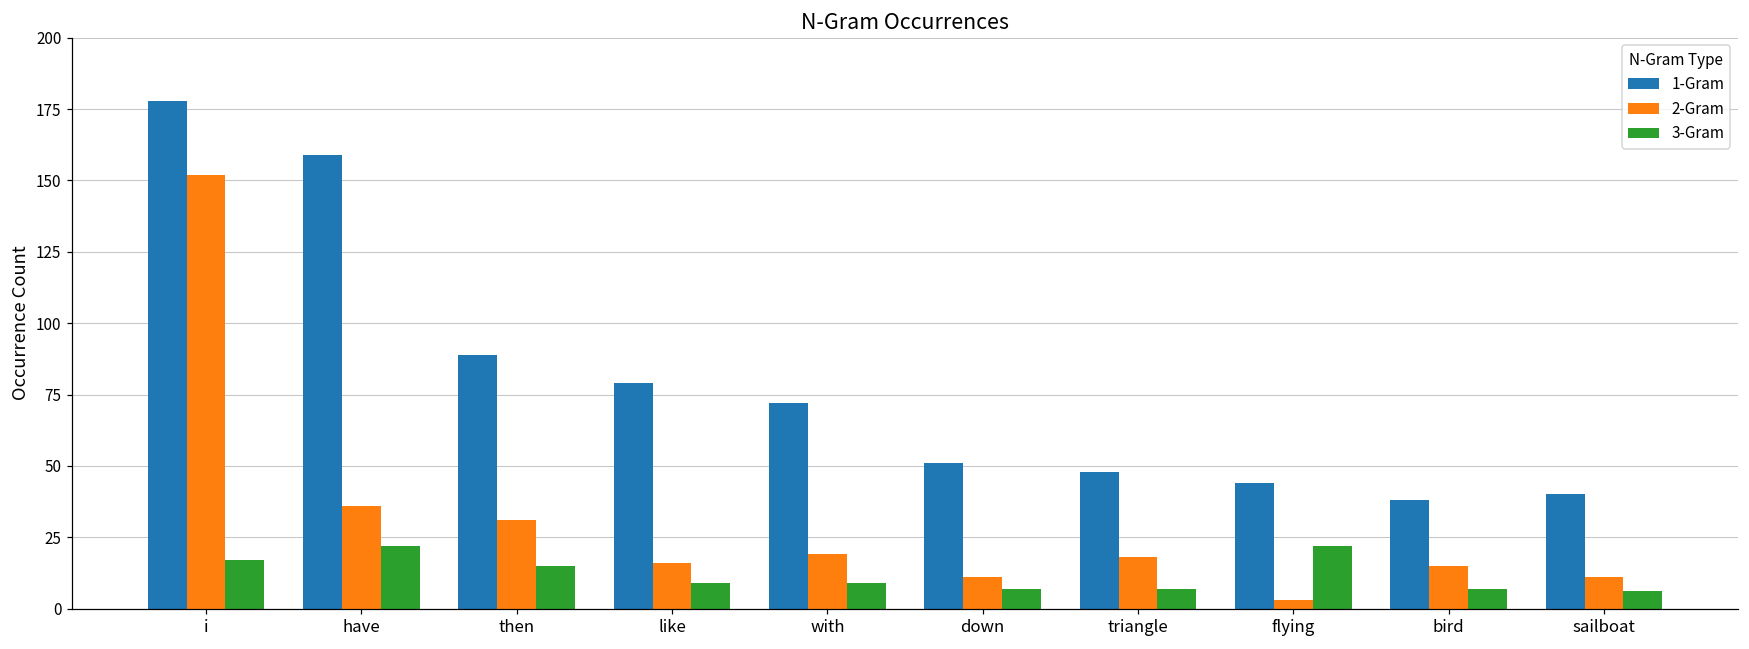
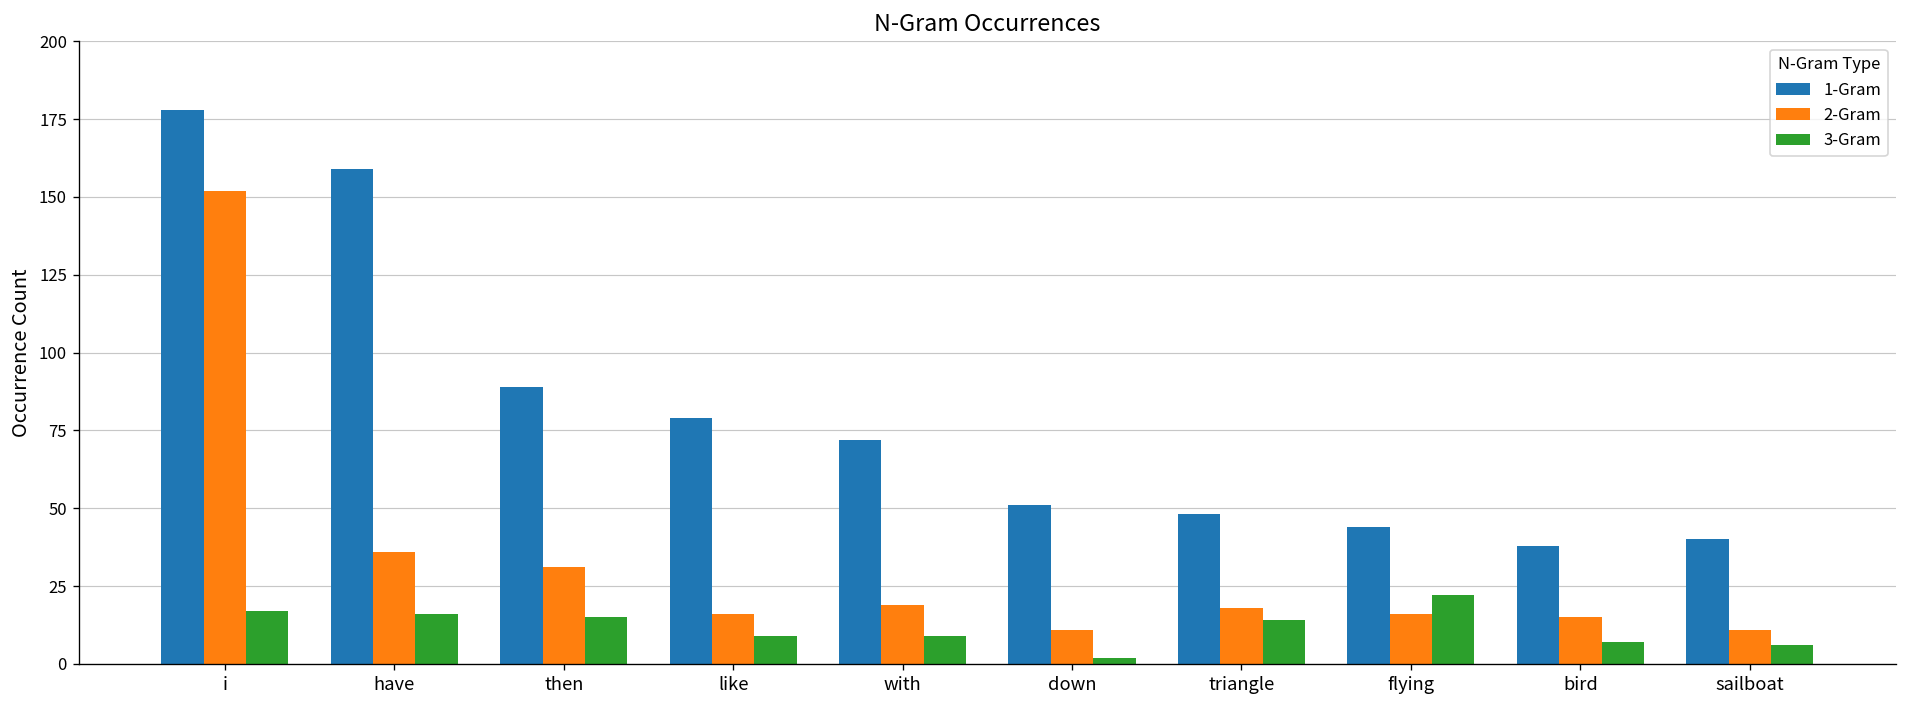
  {
    "1-Gram": {
      "i": 178,
      "have": 159,
      "then": 89,
      "like": 79,
      "with": 72,
      "down": 51,
      "triangle": 48,
      "flying": 44,
      "bird": 38,
      "sailboat": 40
    },
    "2-Gram": {
      "i": 152,
      "have": 36,
      "then": 31,
      "like": 16,
      "with": 19,
      "down": 11,
      "triangle": 18,
-     "flying": 3,
+     "flying": 16,
      "bird": 15,
      "sailboat": 11
    },
    "3-Gram": {
      "i": 17,
-     "have": 22,
+     "have": 16,
      "then": 15,
      "like": 9,
      "with": 9,
-     "down": 7,
-     "triangle": 7,
+     "down": 2,
+     "triangle": 14,
      "flying": 22,
      "bird": 7,
      "sailboat": 6
    }
  }
